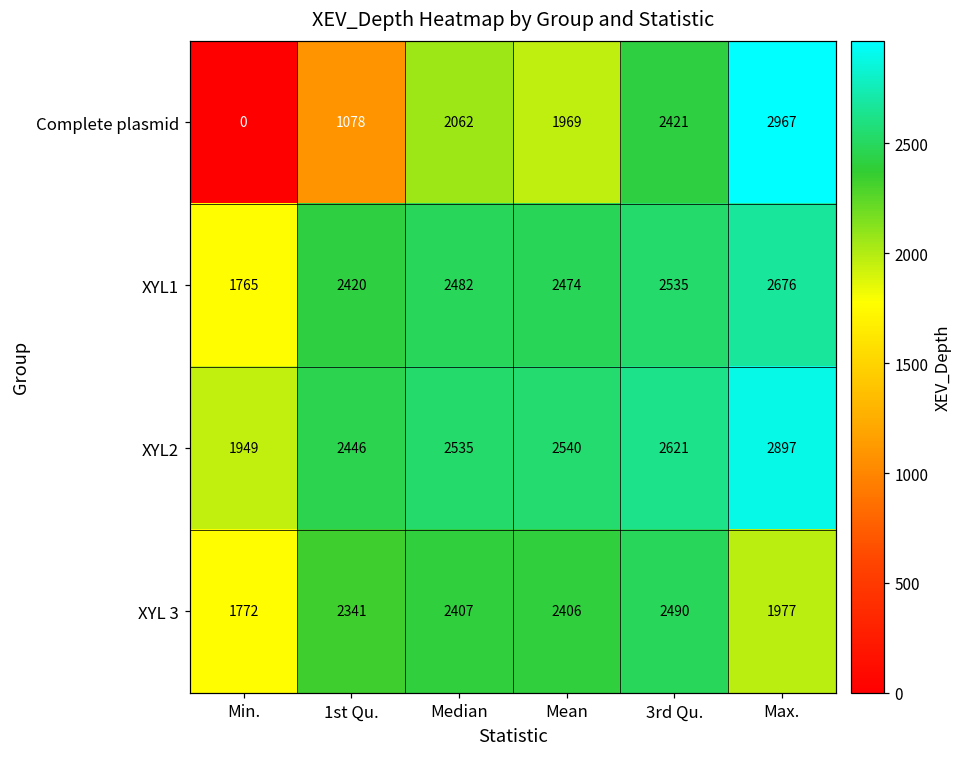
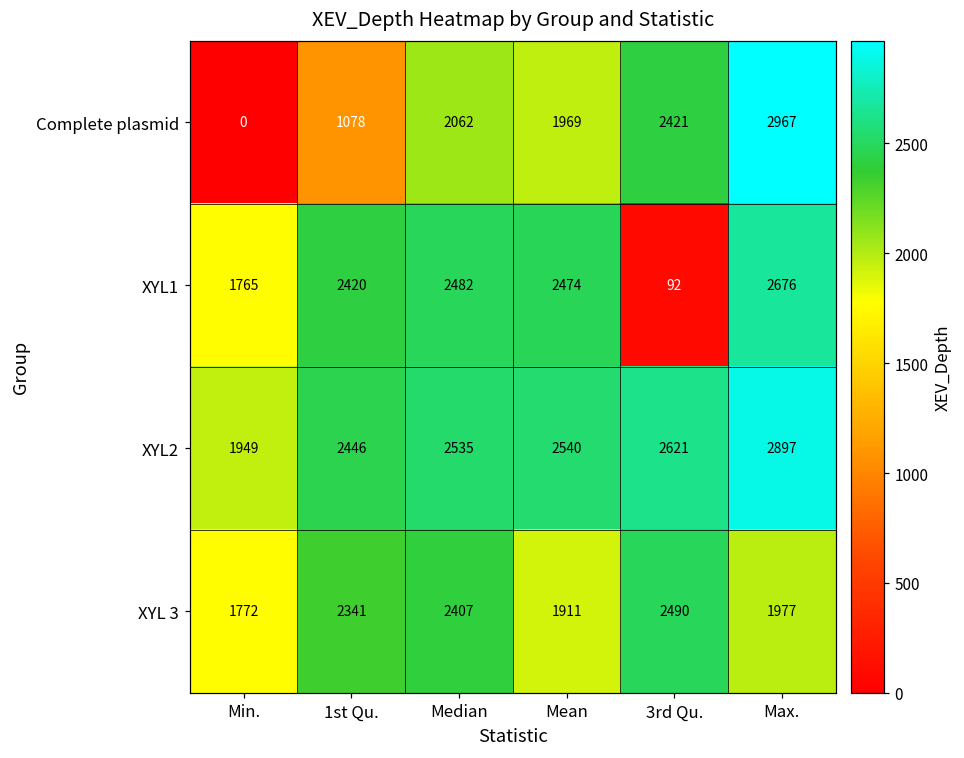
  {
    "Complete plasmid": {
      "Min.": 0,
      "1st Qu.": 1078,
      "Median": 2062,
      "Mean": 1969,
      "3rd Qu.": 2421,
      "Max.": 2967
    },
    "XYL1": {
      "Min.": 1765,
      "1st Qu.": 2420,
      "Median": 2482,
      "Mean": 2474,
-     "3rd Qu.": 2535,
+     "3rd Qu.": 92,
      "Max.": 2676
    },
    "XYL2": {
      "Min.": 1949,
      "1st Qu.": 2446,
      "Median": 2535,
      "Mean": 2540,
      "3rd Qu.": 2621,
      "Max.": 2897
    },
    "XYL 3": {
      "Min.": 1772,
      "1st Qu.": 2341,
      "Median": 2407,
-     "Mean": 2406,
+     "Mean": 1911,
      "3rd Qu.": 2490,
      "Max.": 1977
    }
  }
